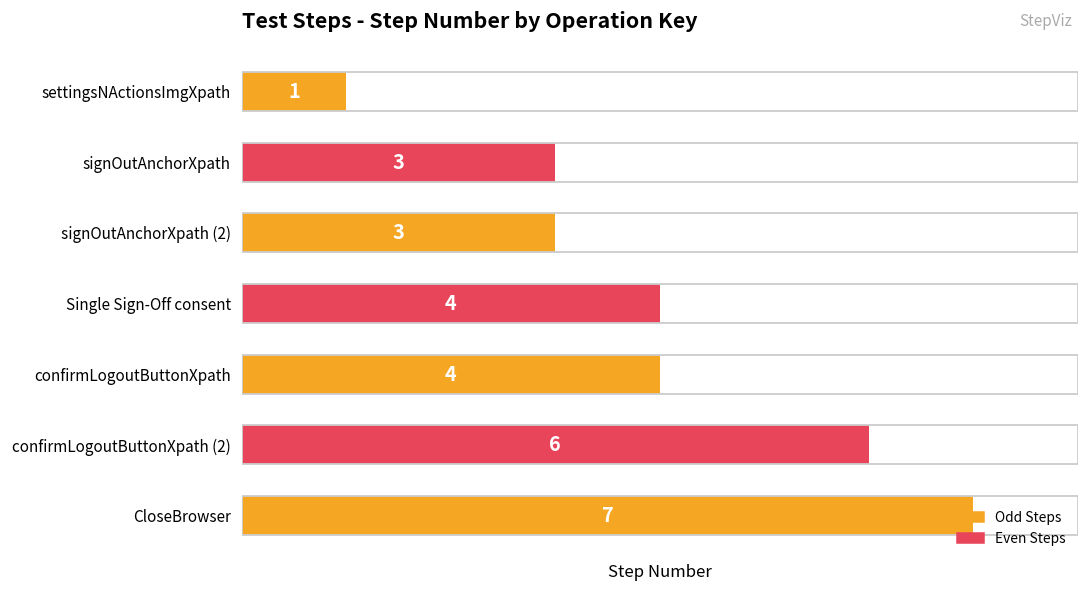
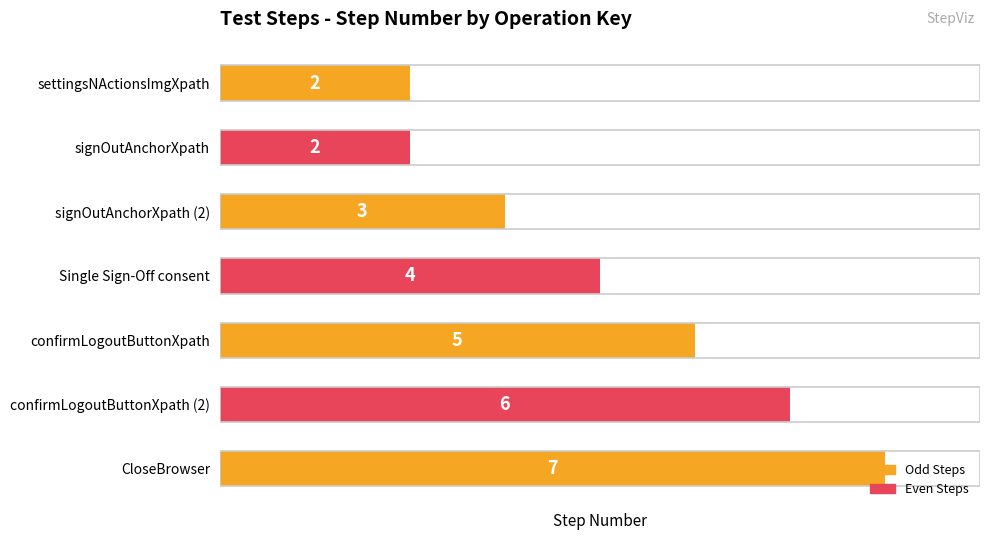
  {
-   "settingsNActionsImgXpath": 1,
-   "signOutAnchorXpath": 3,
+   "settingsNActionsImgXpath": 2,
+   "signOutAnchorXpath": 2,
    "signOutAnchorXpath (2)": 3,
    "Single Sign-Off consent": 4,
-   "confirmLogoutButtonXpath": 4,
+   "confirmLogoutButtonXpath": 5,
    "confirmLogoutButtonXpath (2)": 6,
    "CloseBrowser": 7
  }
